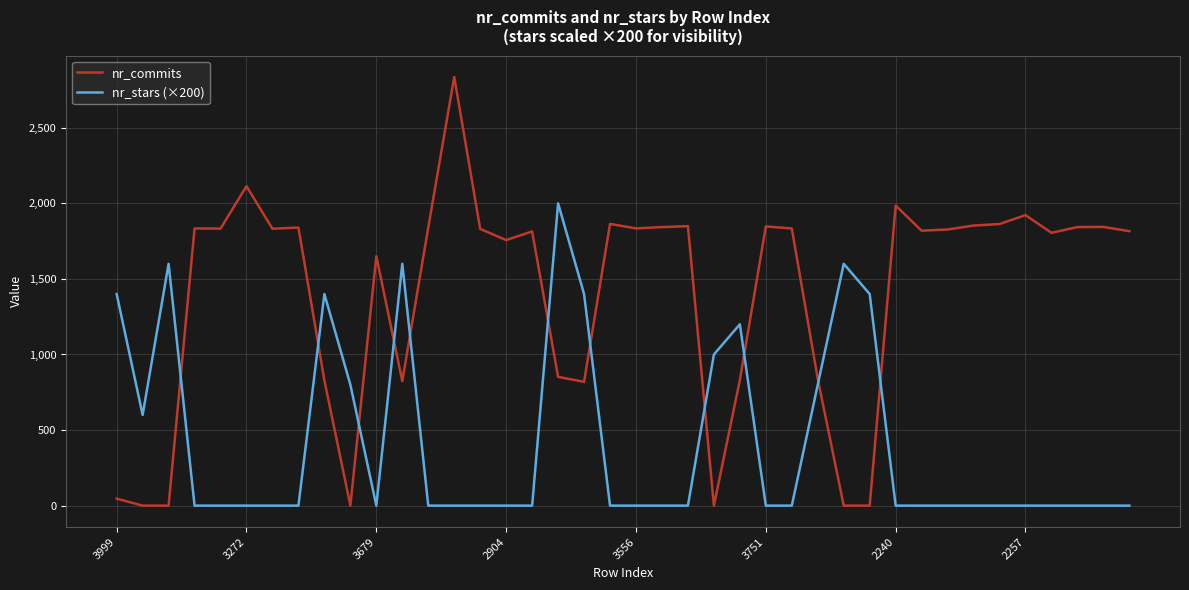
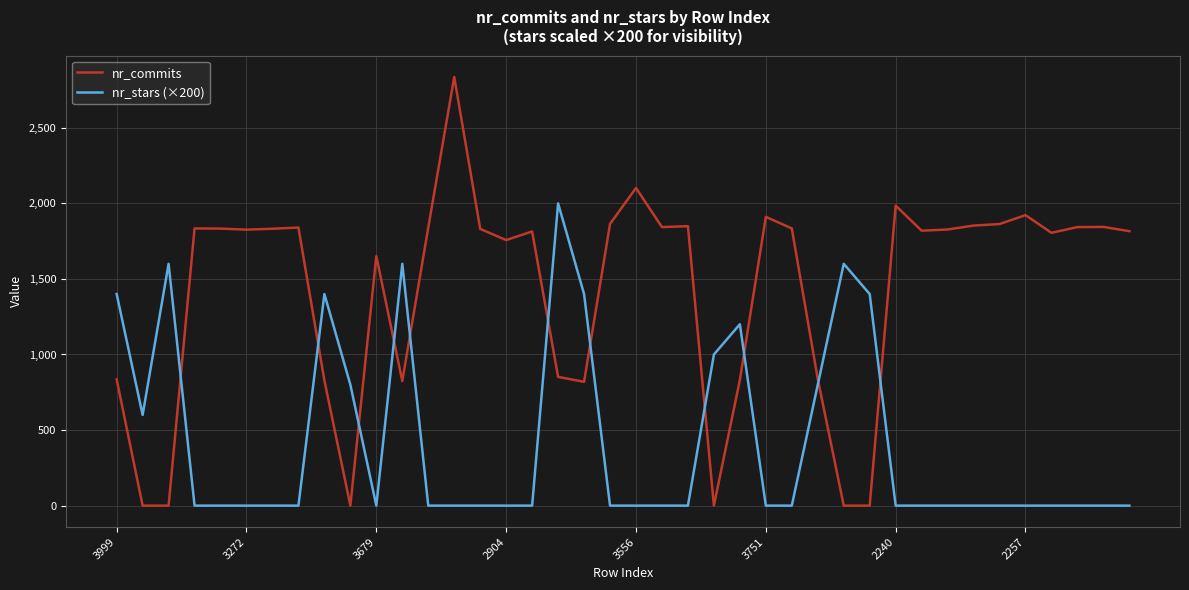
  {
    "nr_commits": {
-     "3999": "50",
-     "3272": "2,110",
+     "3999": "840",
+     "3272": "1,830",
      "3679": "1,650",
      "2904": "1,760",
-     "3556": "1,830",
-     "3751": "1,850",
+     "3556": "2,100",
+     "3751": "1,910",
      "2240": "1,990",
      "2257": "1,920"
    },
    "nr_stars (×200)": {
      "3999": "1,400",
      "3272": "0",
      "3679": "0",
      "2904": "0",
      "3556": "0",
      "3751": "0",
      "2240": "0",
      "2257": "0"
    }
  }
